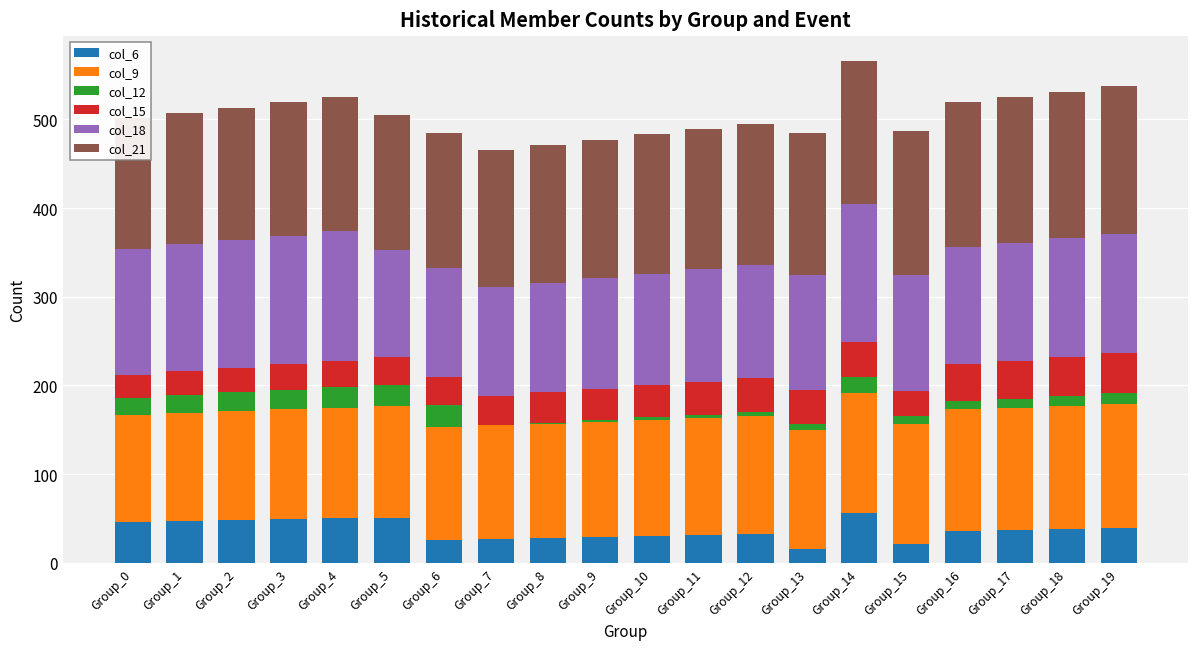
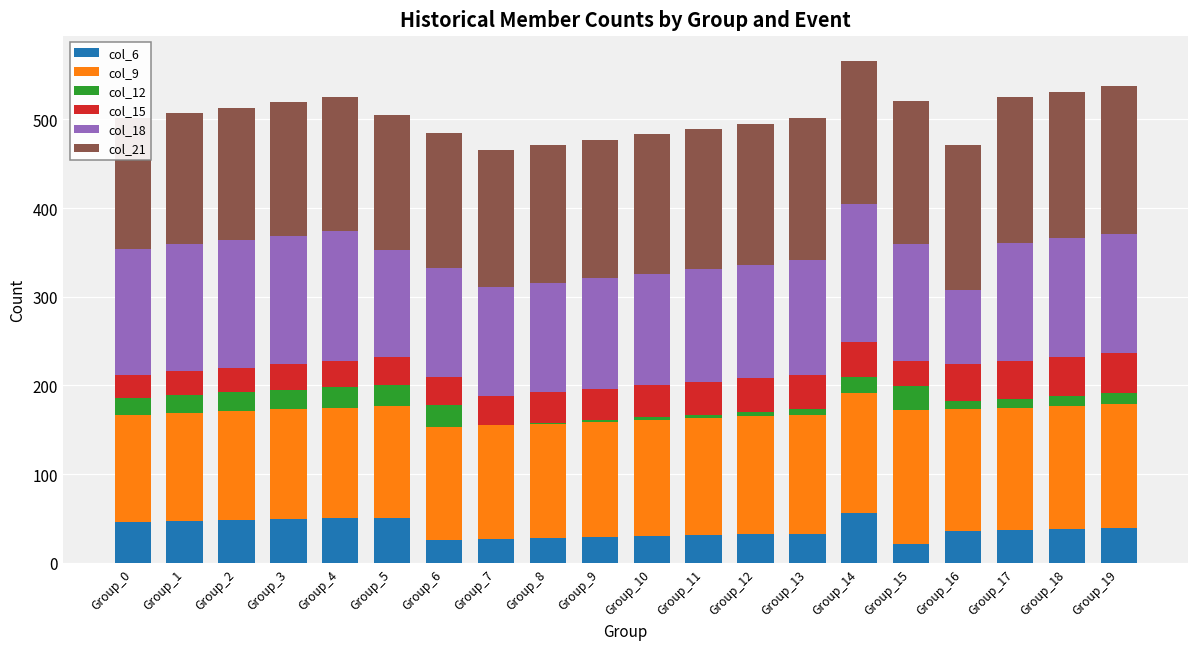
  {
    "col_6": {
      "Group_0": 50,
      "Group_1": 50,
      "Group_2": 50,
      "Group_3": 50,
      "Group_4": 50,
      "Group_5": 50,
      "Group_6": 30,
      "Group_7": 30,
      "Group_8": 30,
      "Group_9": 30,
      "Group_10": 30,
      "Group_11": 30,
      "Group_12": 30,
-     "Group_13": 20,
+     "Group_13": 30,
      "Group_14": 60,
      "Group_15": 20,
      "Group_16": 40,
      "Group_17": 40,
      "Group_18": 40,
      "Group_19": 40
    },
    "col_9": {
      "Group_0": 120,
      "Group_1": 120,
      "Group_2": 120,
      "Group_3": 120,
      "Group_4": 130,
      "Group_5": 130,
      "Group_6": 130,
      "Group_7": 130,
      "Group_8": 130,
      "Group_9": 130,
      "Group_10": 130,
      "Group_11": 130,
      "Group_12": 130,
      "Group_13": 130,
      "Group_14": 140,
-     "Group_15": 140,
+     "Group_15": 150,
      "Group_16": 140,
      "Group_17": 140,
      "Group_18": 140,
      "Group_19": 140
    },
    "col_12": {
      "Group_0": 20,
      "Group_1": 20,
      "Group_2": 20,
      "Group_3": 20,
      "Group_4": 20,
      "Group_5": 20,
      "Group_6": 30,
      "Group_7": 0,
      "Group_11": 0,
      "Group_12": 10,
      "Group_13": 10,
      "Group_14": 20,
-     "Group_15": 10,
+     "Group_15": 30,
      "Group_16": 10,
      "Group_17": 10,
      "Group_18": 10,
      "Group_19": 10
    },
    "col_15": {
      "Group_0": 30,
      "Group_1": 30,
      "Group_2": 30,
      "Group_3": 30,
      "Group_4": 30,
      "Group_5": 30,
      "Group_6": 30,
      "Group_7": 30,
      "Group_8": 30,
      "Group_9": 40,
      "Group_10": 40,
      "Group_11": 40,
      "Group_12": 40,
      "Group_13": 40,
      "Group_14": 40,
      "Group_15": 30,
      "Group_16": 40,
      "Group_17": 40,
      "Group_18": 40,
      "Group_19": 50
    },
    "col_18": {
      "Group_0": 140,
      "Group_1": 140,
      "Group_2": 140,
      "Group_3": 150,
      "Group_4": 150,
      "Group_5": 120,
      "Group_6": 120,
      "Group_7": 120,
      "Group_8": 120,
      "Group_9": 130,
      "Group_10": 130,
      "Group_11": 130,
      "Group_12": 130,
      "Group_13": 130,
      "Group_14": 160,
      "Group_15": 130,
-     "Group_16": 130,
+     "Group_16": 80,
      "Group_17": 130,
      "Group_18": 130,
      "Group_19": 140
    },
    "col_21": {
      "Group_1": 150,
      "Group_2": 150,
      "Group_3": 150,
      "Group_4": 150,
      "Group_5": 150,
      "Group_6": 150,
      "Group_7": 150,
      "Group_8": 160,
      "Group_9": 160,
      "Group_10": 160,
      "Group_11": 160,
      "Group_12": 160,
      "Group_13": 160,
      "Group_14": 160,
      "Group_15": 160,
      "Group_16": 160,
      "Group_17": 160,
      "Group_18": 170,
      "Group_19": 170
    }
  }
